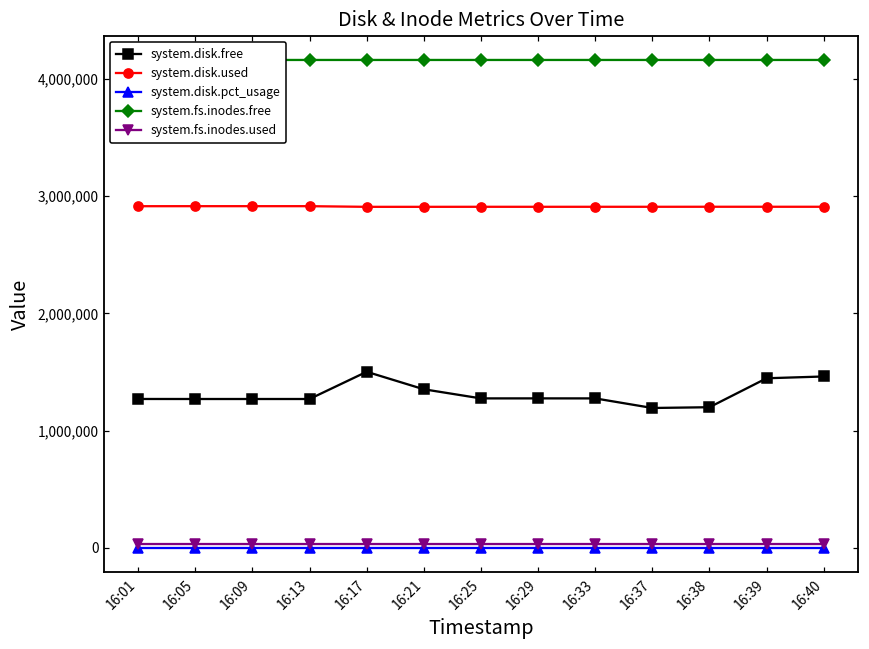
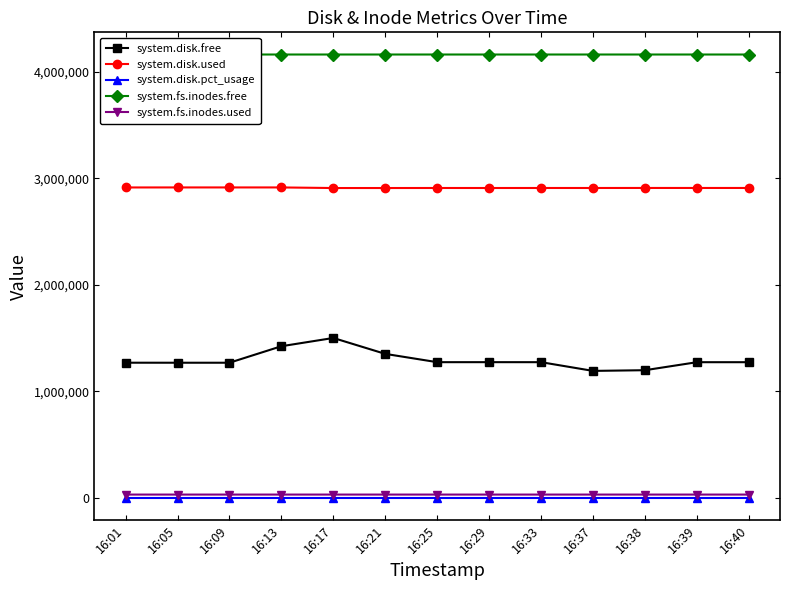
  {
    "system.disk.free": {
      "16:01": "1,270,000",
      "16:05": "1,270,000",
      "16:09": "1,270,000",
-     "16:13": "1,270,000",
+     "16:13": "1,420,000",
      "16:17": "1,500,000",
      "16:21": "1,350,000",
      "16:25": "1,270,000",
      "16:29": "1,270,000",
      "16:33": "1,270,000",
      "16:37": "1,190,000",
      "16:38": "1,200,000",
-     "16:39": "1,450,000",
-     "16:40": "1,460,000"
+     "16:39": "1,270,000",
+     "16:40": "1,270,000"
    },
    "system.disk.used": {
      "16:01": "2,910,000",
      "16:05": "2,910,000",
      "16:09": "2,910,000",
      "16:13": "2,910,000",
      "16:17": "2,910,000",
      "16:21": "2,910,000",
      "16:25": "2,910,000",
      "16:29": "2,910,000",
      "16:33": "2,910,000",
      "16:37": "2,910,000",
      "16:38": "2,910,000",
      "16:39": "2,910,000",
      "16:40": "2,910,000"
    },
    "system.disk.pct_usage": {
      "16:01": "0",
      "16:05": "0",
      "16:09": "0",
      "16:13": "0",
      "16:17": "0",
      "16:21": "0",
      "16:25": "0",
      "16:29": "0",
      "16:33": "0",
      "16:37": "0",
      "16:38": "0",
      "16:39": "0",
      "16:40": "0"
    },
    "system.fs.inodes.free": {
      "16:13": "4,160,000",
      "16:17": "4,160,000",
      "16:21": "4,160,000",
      "16:25": "4,160,000",
      "16:29": "4,160,000",
      "16:33": "4,160,000",
      "16:37": "4,160,000",
      "16:38": "4,160,000",
      "16:39": "4,160,000",
      "16:40": "4,160,000"
    },
    "system.fs.inodes.used": {
      "16:01": "30,000",
      "16:05": "30,000",
      "16:09": "30,000",
      "16:13": "30,000",
      "16:17": "30,000",
      "16:21": "30,000",
      "16:25": "30,000",
      "16:29": "30,000",
      "16:33": "30,000",
      "16:37": "30,000",
      "16:38": "30,000",
      "16:39": "30,000",
      "16:40": "30,000"
    }
  }
